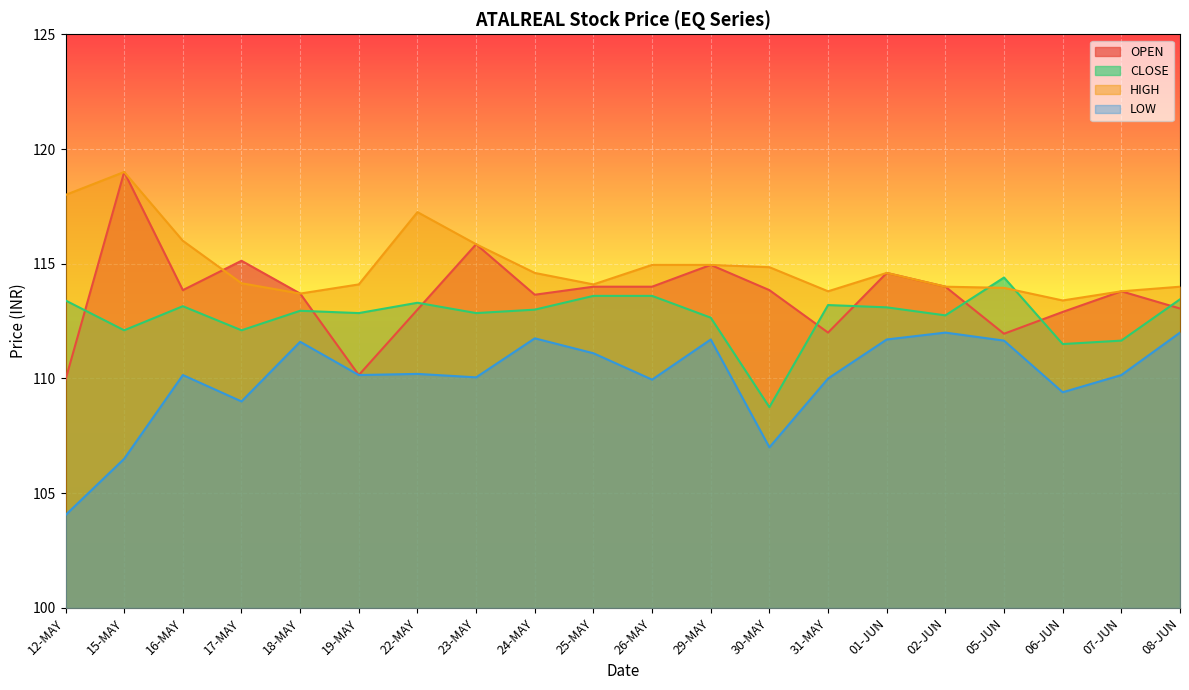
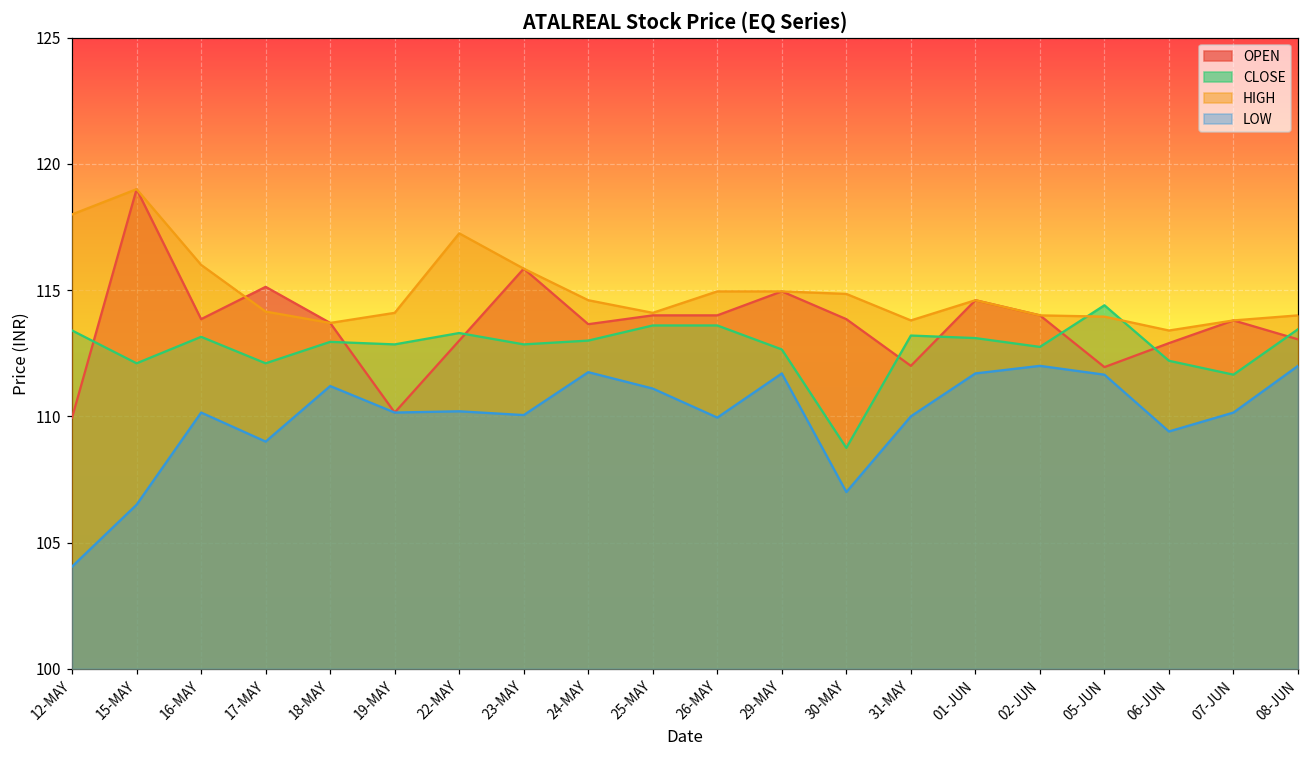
  {
    "OPEN": {
      "12-MAY": 110.0,
      "16-MAY": 113.9,
      "17-MAY": 115.1,
      "22-MAY": 113.0,
      "24-MAY": 113.7,
      "26-MAY": 114.0,
      "30-MAY": 113.9,
      "31-MAY": 112.0,
      "05-JUN": 112.0,
      "06-JUN": 112.9,
      "08-JUN": 113.1
    },
    "CLOSE": {
      "12-MAY": 113.4,
      "15-MAY": 112.1,
      "16-MAY": 113.2,
      "17-MAY": 112.1,
      "18-MAY": 113.0,
      "19-MAY": 112.9,
      "22-MAY": 113.3,
      "23-MAY": 112.9,
      "24-MAY": 113.0,
      "25-MAY": 113.6,
      "26-MAY": 113.6,
      "29-MAY": 112.7,
      "30-MAY": 108.8,
      "31-MAY": 113.2,
      "01-JUN": 113.1,
      "02-JUN": 112.8,
      "05-JUN": 114.4,
-     "06-JUN": 111.5,
+     "06-JUN": 112.2,
      "07-JUN": 111.7,
      "08-JUN": 113.5
    },
    "HIGH": {
      "12-MAY": 118.0,
      "16-MAY": 116.0,
      "17-MAY": 114.2,
      "19-MAY": 114.1,
      "22-MAY": 117.3,
      "24-MAY": 114.6,
      "26-MAY": 115.0,
      "30-MAY": 114.9,
      "31-MAY": 113.8,
      "05-JUN": 114.0,
      "06-JUN": 113.4,
      "08-JUN": 114.0
    },
    "LOW": {
      "12-MAY": 104.1,
      "15-MAY": 106.5,
      "16-MAY": 110.2,
      "17-MAY": 109.0,
-     "18-MAY": 111.6,
+     "18-MAY": 111.2,
      "22-MAY": 110.2,
      "23-MAY": 110.1,
      "24-MAY": 111.8,
      "25-MAY": 111.1,
      "26-MAY": 110.0,
      "29-MAY": 111.7,
      "30-MAY": 107.0,
      "31-MAY": 110.0,
      "01-JUN": 111.7,
      "02-JUN": 112.0,
      "05-JUN": 111.7,
      "06-JUN": 109.4,
      "07-JUN": 110.2,
      "08-JUN": 112.0
    }
  }
